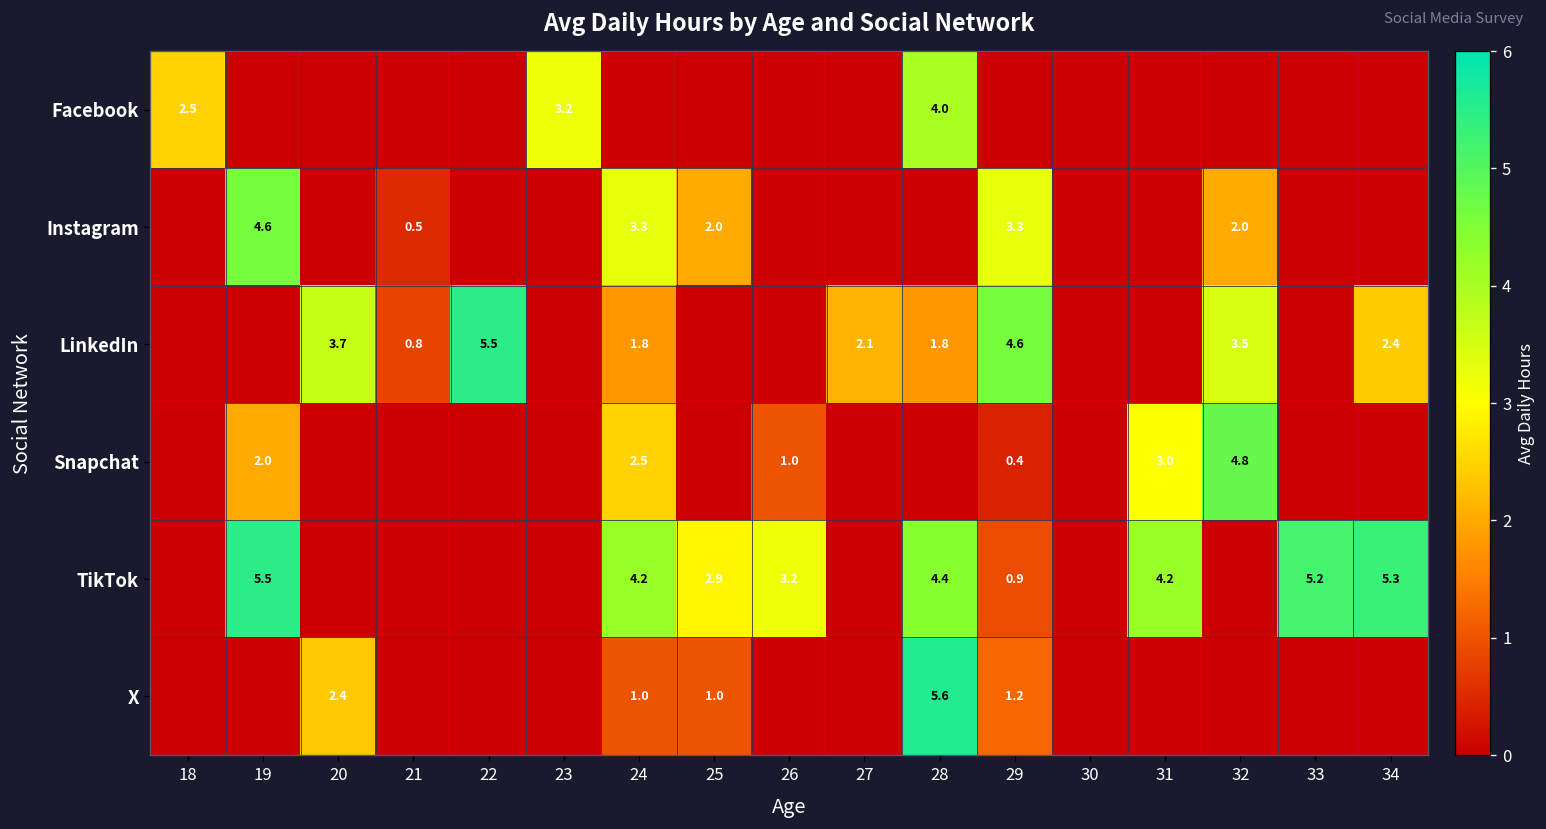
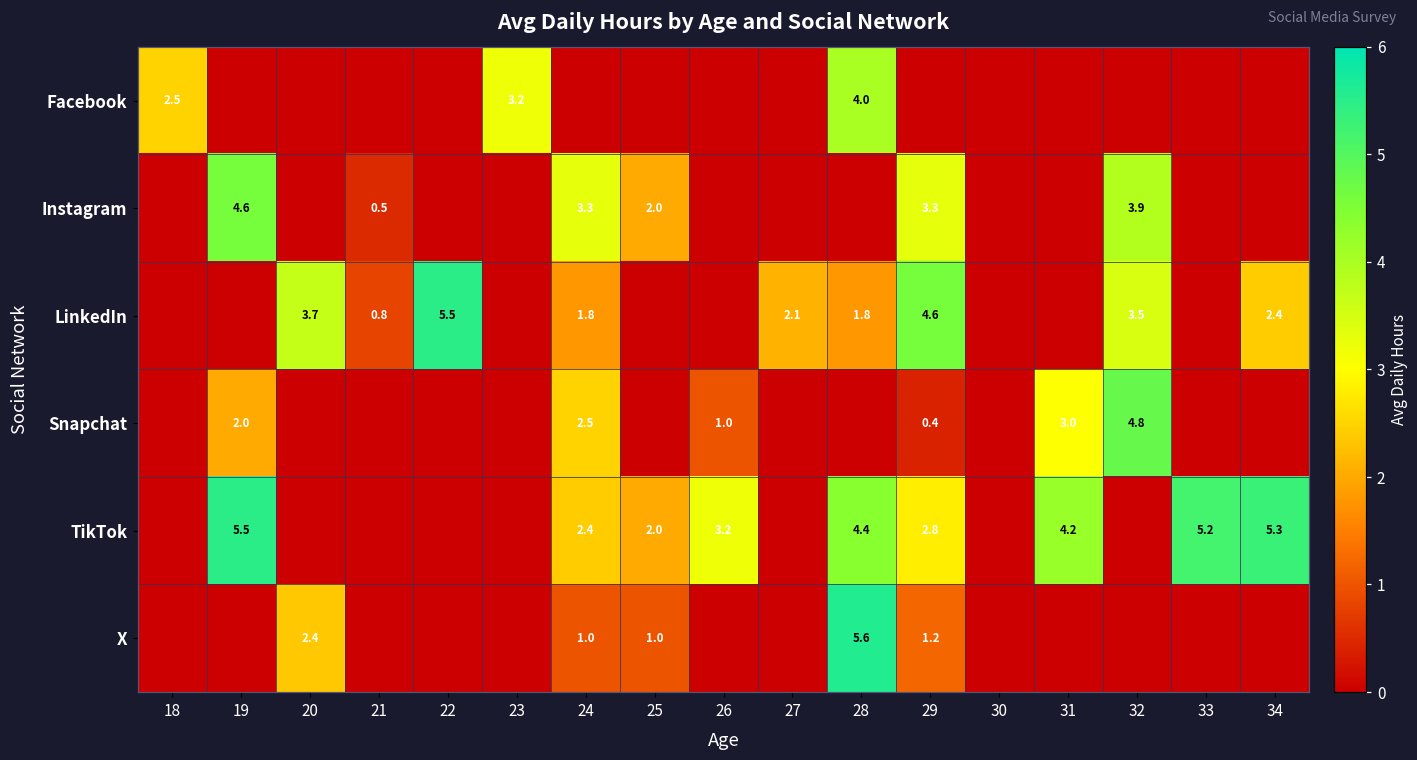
  {
    "Facebook": {
      "18": 2.5,
      "23": 3.2,
      "28": 4.0
    },
    "Instagram": {
      "19": 4.6,
      "21": 0.5,
      "24": 3.3,
      "25": 2.0,
      "29": 3.3,
-     "32": 2.0
+     "32": 3.9
    },
    "LinkedIn": {
      "20": 3.7,
      "21": 0.8,
      "22": 5.5,
      "24": 1.8,
      "27": 2.1,
      "28": 1.8,
      "29": 4.6,
      "32": 3.5,
      "34": 2.4
    },
    "Snapchat": {
      "19": 2.0,
      "24": 2.5,
      "26": 1.0,
      "29": 0.4,
      "31": 3.0,
      "32": 4.8
    },
    "TikTok": {
      "19": 5.5,
-     "24": 4.2,
-     "25": 2.9,
+     "24": 2.4,
+     "25": 2.0,
      "26": 3.2,
      "28": 4.4,
-     "29": 0.9,
+     "29": 2.8,
      "31": 4.2,
      "33": 5.2,
      "34": 5.3
    },
    "X": {
      "20": 2.4,
      "24": 1.0,
      "25": 1.0,
      "28": 5.6,
      "29": 1.2
    }
  }
